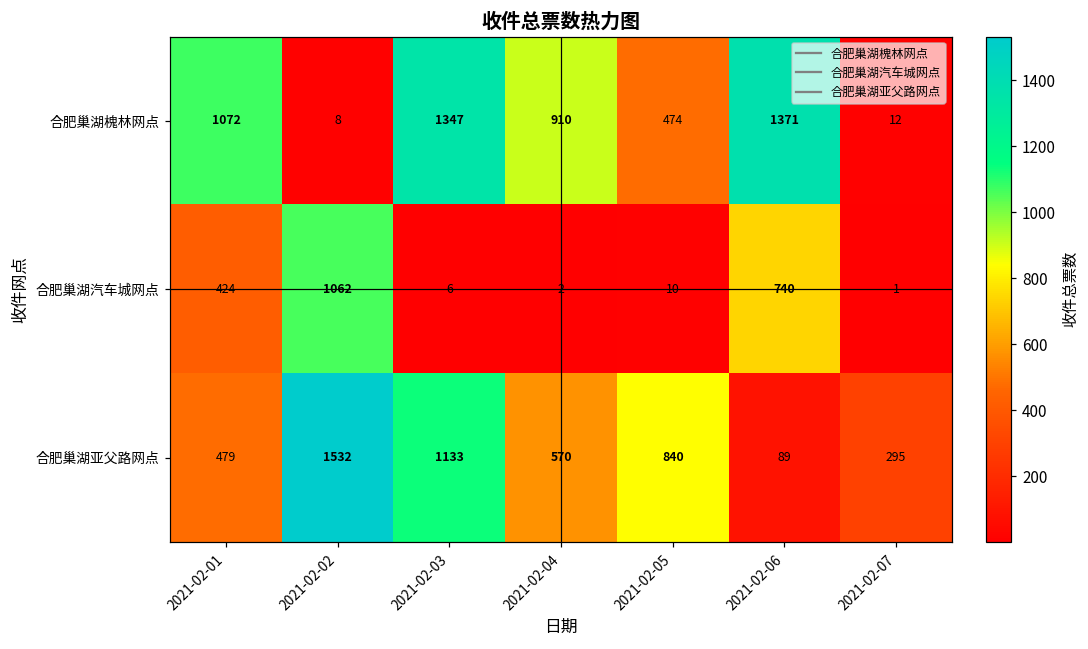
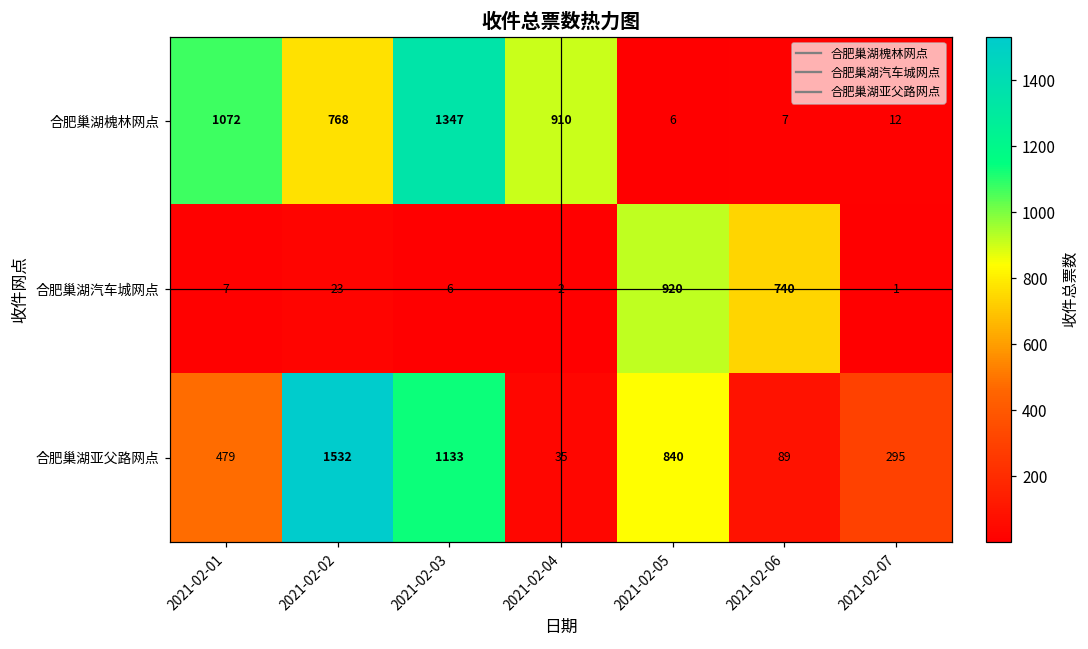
  {
    "合肥巢湖槐林网点": {
      "2021-02-01": 1072,
-     "2021-02-02": 8,
+     "2021-02-02": 768,
      "2021-02-03": 1347,
      "2021-02-04": 910,
-     "2021-02-05": 474,
-     "2021-02-06": 1371,
+     "2021-02-05": 6,
+     "2021-02-06": 7,
      "2021-02-07": 12
    },
    "合肥巢湖汽车城网点": {
-     "2021-02-01": 424,
-     "2021-02-02": 1062,
+     "2021-02-01": 7,
+     "2021-02-02": 23,
      "2021-02-03": 6,
      "2021-02-04": 2,
-     "2021-02-05": 10,
+     "2021-02-05": 920,
      "2021-02-06": 740,
      "2021-02-07": 1
    },
    "合肥巢湖亚父路网点": {
      "2021-02-01": 479,
      "2021-02-02": 1532,
      "2021-02-03": 1133,
-     "2021-02-04": 570,
+     "2021-02-04": 35,
      "2021-02-05": 840,
      "2021-02-06": 89,
      "2021-02-07": 295
    }
  }
